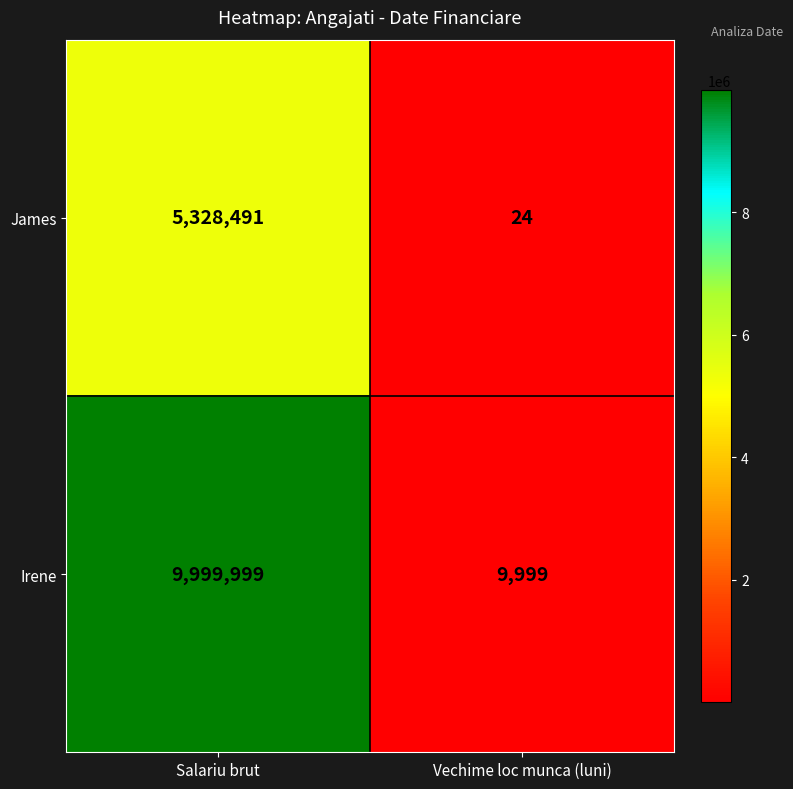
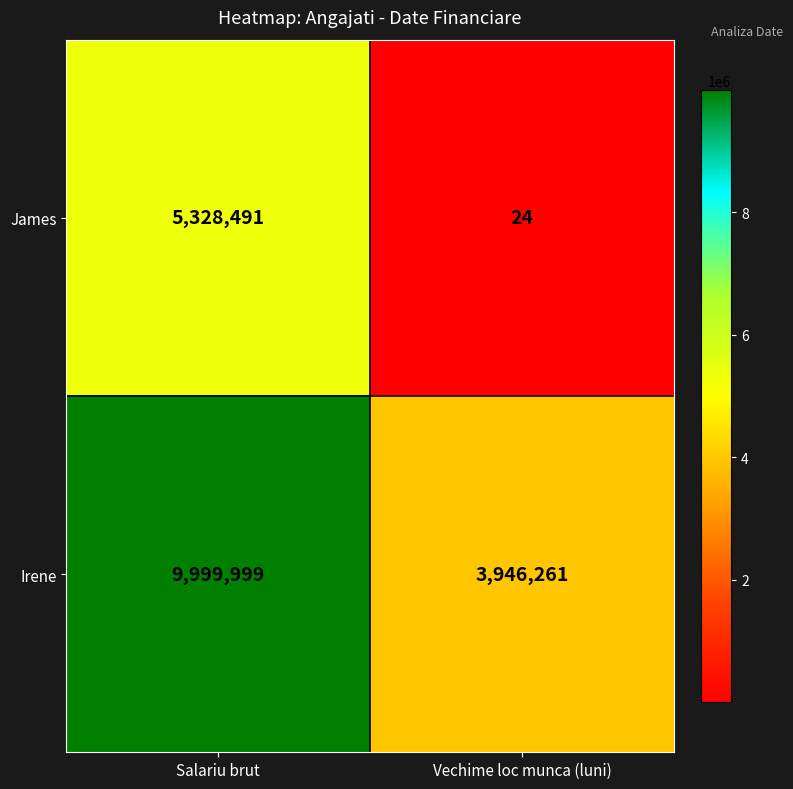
  {
    "James": {
      "Salariu brut": "5,328,491",
      "Vechime loc munca (luni)": "24"
    },
    "Irene": {
      "Salariu brut": "9,999,999",
-     "Vechime loc munca (luni)": "9,999"
+     "Vechime loc munca (luni)": "3,946,261"
    }
  }
